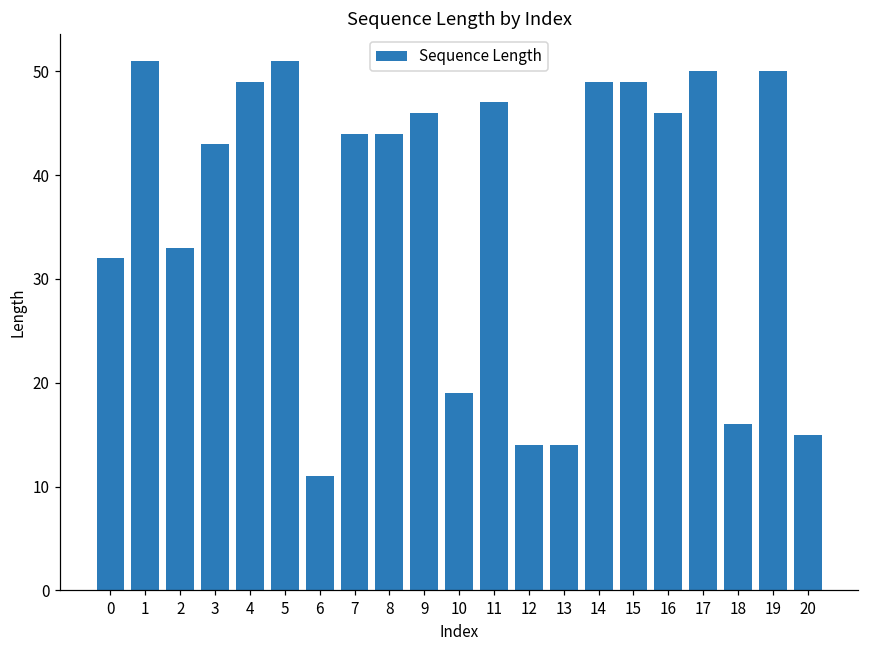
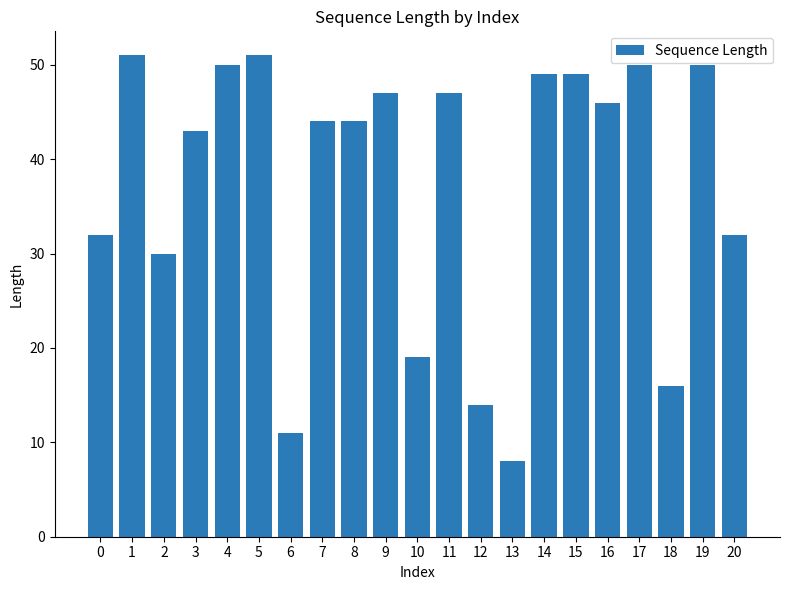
  {
    "0": 32,
    "1": 51,
-   "2": 33,
+   "2": 30,
    "3": 43,
-   "4": 49,
+   "4": 50,
    "5": 51,
    "6": 11,
    "7": 44,
    "8": 44,
-   "9": 46,
+   "9": 47,
    "10": 19,
    "11": 47,
    "12": 14,
-   "13": 14,
+   "13": 8,
    "14": 49,
    "15": 49,
    "16": 46,
    "17": 50,
    "18": 16,
    "19": 50,
-   "20": 15
+   "20": 32
  }
